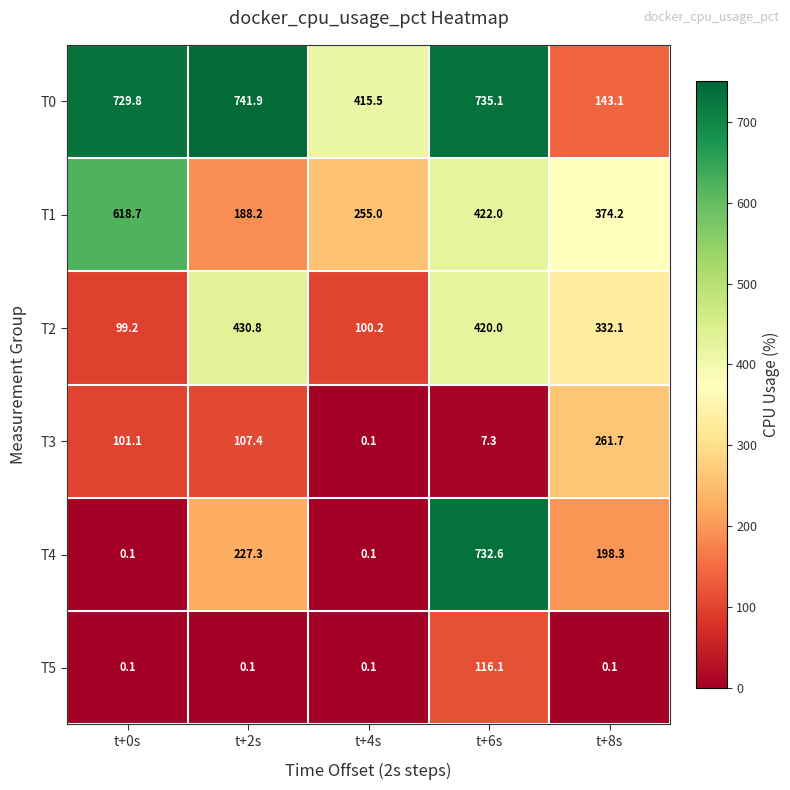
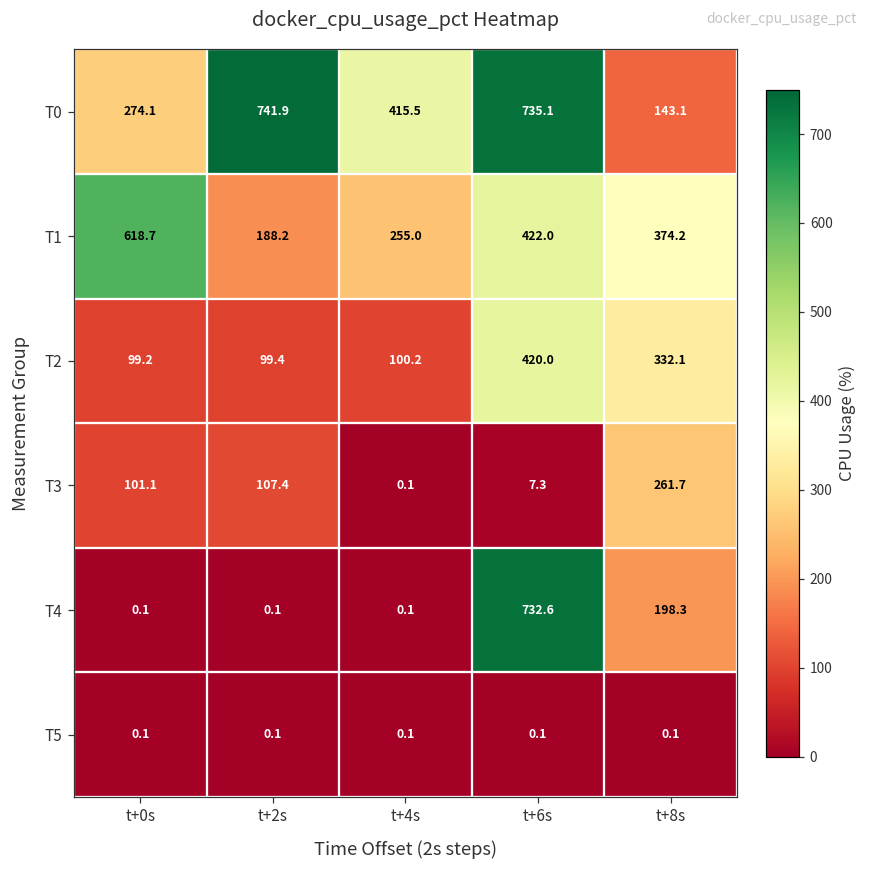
  {
    "T0": {
-     "t+0s": 729.8,
+     "t+0s": 274.1,
      "t+2s": 741.9,
      "t+4s": 415.5,
      "t+6s": 735.1,
      "t+8s": 143.1
    },
    "T1": {
      "t+0s": 618.7,
      "t+2s": 188.2,
      "t+4s": 255.0,
      "t+6s": 422.0,
      "t+8s": 374.2
    },
    "T2": {
      "t+0s": 99.2,
-     "t+2s": 430.8,
+     "t+2s": 99.4,
      "t+4s": 100.2,
      "t+6s": 420.0,
      "t+8s": 332.1
    },
    "T3": {
      "t+0s": 101.1,
      "t+2s": 107.4,
      "t+4s": 0.1,
      "t+6s": 7.3,
      "t+8s": 261.7
    },
    "T4": {
      "t+0s": 0.1,
-     "t+2s": 227.3,
+     "t+2s": 0.1,
      "t+4s": 0.1,
      "t+6s": 732.6,
      "t+8s": 198.3
    },
    "T5": {
      "t+0s": 0.1,
      "t+2s": 0.1,
      "t+4s": 0.1,
-     "t+6s": 116.1,
+     "t+6s": 0.1,
      "t+8s": 0.1
    }
  }
